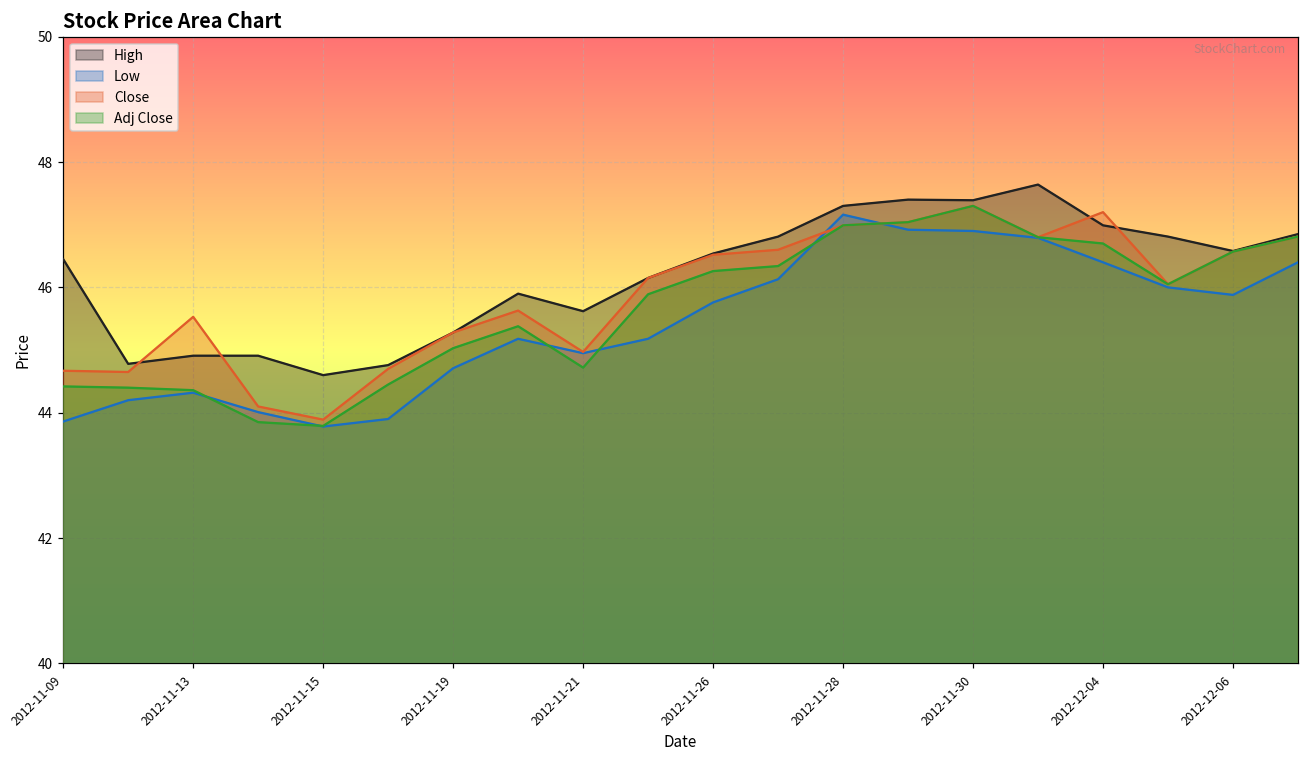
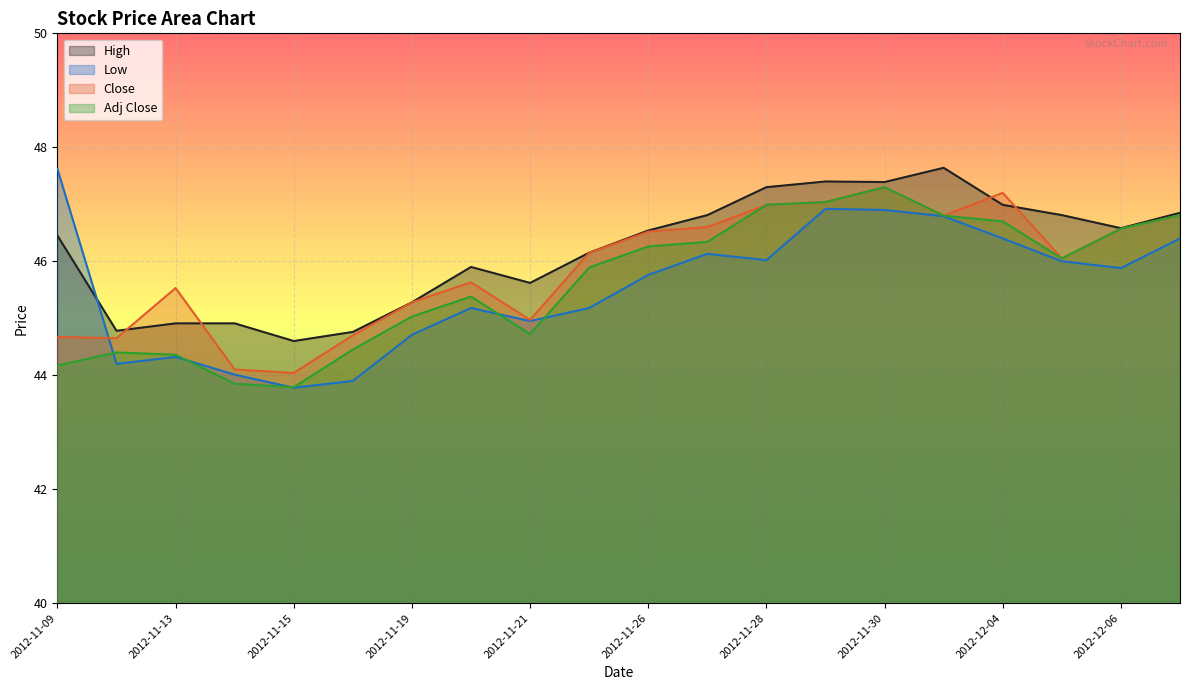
  {
    "High": {
      "2012-11-09": 46.5,
      "2012-11-13": 44.9,
      "2012-11-15": 44.6,
      "2012-11-21": 45.6,
      "2012-11-28": 47.3,
      "2012-11-30": 47.4,
      "2012-12-04": 47.0
    },
    "Low": {
-     "2012-11-09": 43.9,
+     "2012-11-09": 47.6,
      "2012-11-19": 44.7,
      "2012-11-26": 45.8,
-     "2012-11-28": 47.2,
+     "2012-11-28": 46.0,
      "2012-11-30": 46.9,
      "2012-12-04": 46.4,
      "2012-12-06": 45.9
    },
    "Close": {
      "2012-11-09": 44.7,
      "2012-11-13": 45.5,
-     "2012-11-15": 43.9,
+     "2012-11-15": 44.0,
      "2012-12-04": 47.2
    },
    "Adj Close": {
-     "2012-11-09": 44.4,
+     "2012-11-09": 44.2,
      "2012-11-19": 45.0,
      "2012-11-21": 44.7,
      "2012-11-26": 46.3,
      "2012-12-04": 46.7
    }
  }
